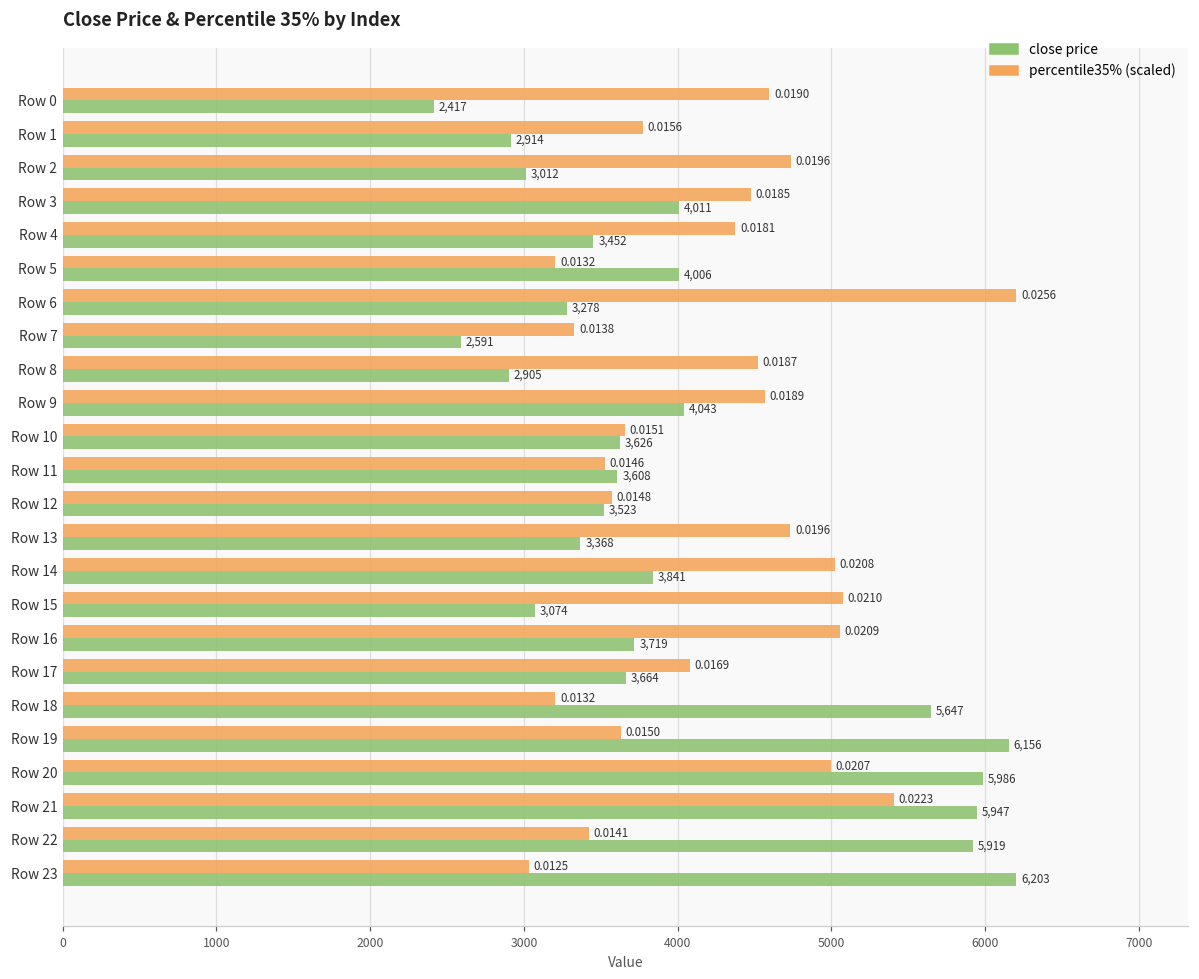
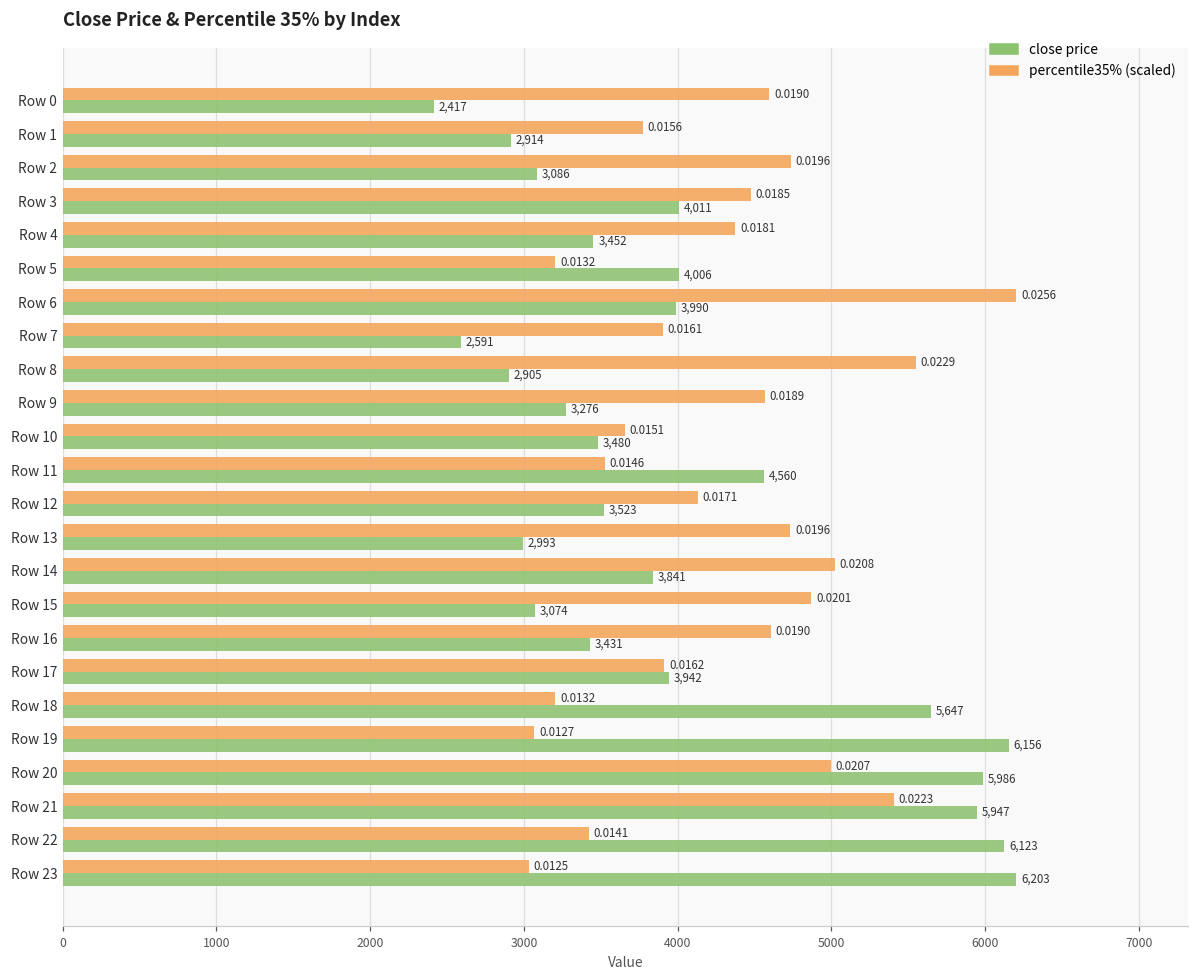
  {
    "close price": {
      "Row 0": "2,417",
      "Row 1": "2,914",
-     "Row 2": "3,012",
+     "Row 2": "3,086",
      "Row 3": "4,011",
      "Row 4": "3,452",
      "Row 5": "4,006",
-     "Row 6": "3,278",
+     "Row 6": "3,990",
      "Row 7": "2,591",
      "Row 8": "2,905",
-     "Row 9": "4,043",
-     "Row 10": "3,626",
-     "Row 11": "3,608",
+     "Row 9": "3,276",
+     "Row 10": "3,480",
+     "Row 11": "4,560",
      "Row 12": "3,523",
-     "Row 13": "3,368",
+     "Row 13": "2,993",
      "Row 14": "3,841",
      "Row 15": "3,074",
-     "Row 16": "3,719",
-     "Row 17": "3,664",
+     "Row 16": "3,431",
+     "Row 17": "3,942",
      "Row 18": "5,647",
      "Row 19": "6,156",
      "Row 20": "5,986",
      "Row 21": "5,947",
-     "Row 22": "5,919",
+     "Row 22": "6,123",
      "Row 23": "6,203"
    },
    "percentile35% (scaled)": {
-     "Row 7": "0.0138",
-     "Row 8": "0.0187",
-     "Row 12": "0.0148",
-     "Row 15": "0.0210",
-     "Row 16": "0.0209",
-     "Row 17": "0.0169",
-     "Row 19": "0.0150"
+     "Row 7": "0.0161",
+     "Row 8": "0.0229",
+     "Row 12": "0.0171",
+     "Row 15": "0.0201",
+     "Row 16": "0.0190",
+     "Row 17": "0.0162",
+     "Row 19": "0.0127"
    }
  }
